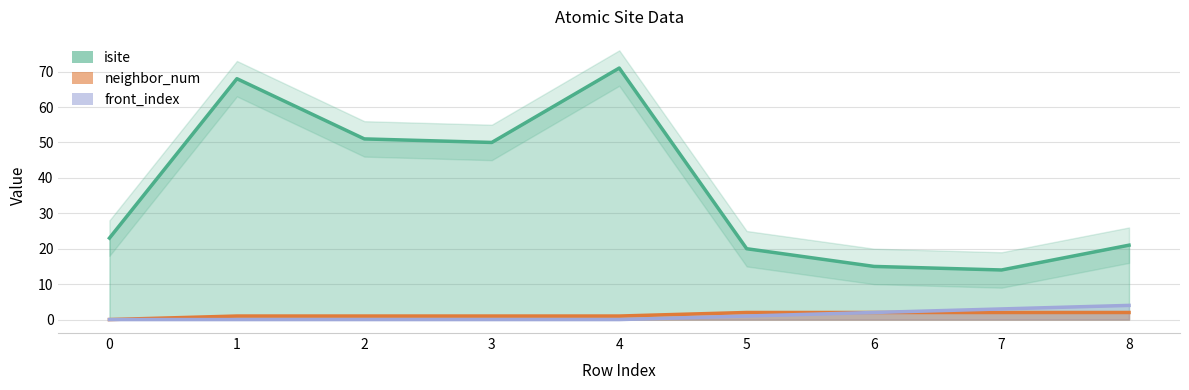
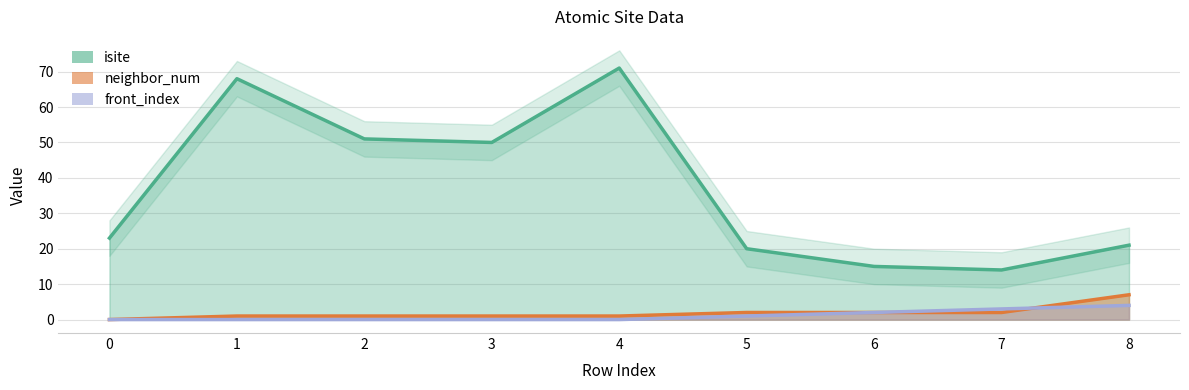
  {
    "neighbor_num": {
      "1": 1,
      "2": 1,
      "3": 1,
      "4": 1,
      "5": 2,
      "7": 2,
-     "8": 2
+     "8": 7
    }
  }
